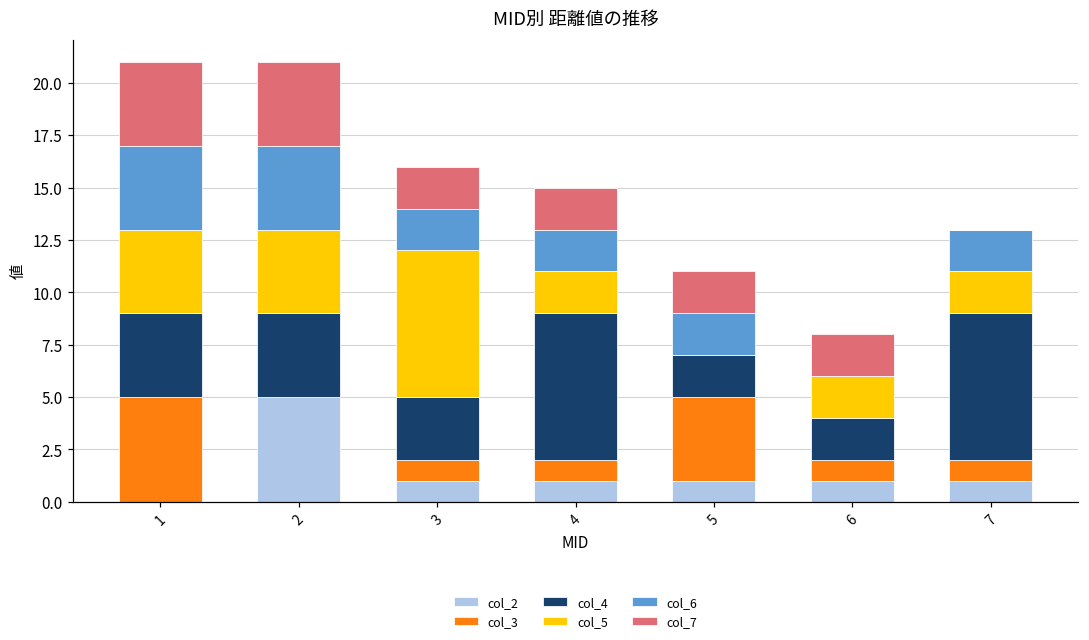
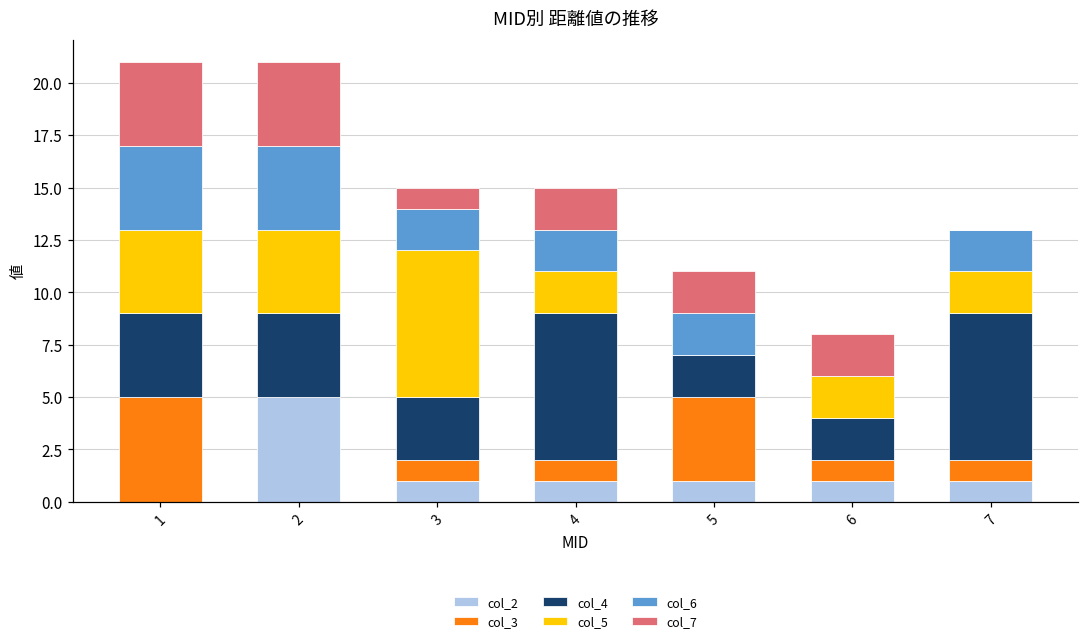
  {
    "col_2": {
      "1": 0,
      "2": 5,
      "3": 1,
      "4": 1,
      "5": 1,
      "6": 1,
      "7": 1
    },
    "col_4": {
      "1": 4,
      "2": 4,
      "3": 3,
      "4": 7,
      "5": 2,
      "6": 2,
      "7": 7
    },
    "col_5": {
      "1": 4,
      "2": 4,
      "3": 7,
      "4": 2,
      "5": 0,
      "6": 2,
      "7": 2
    },
    "col_6": {
      "1": 4,
      "2": 4,
      "3": 2,
      "4": 2,
      "5": 2,
      "6": 0,
      "7": 2
    },
    "col_7": {
      "1": 4,
      "2": 4,
-     "3": 2,
+     "3": 1,
      "4": 2,
      "5": 2,
      "6": 2,
      "7": 0
    }
  }
